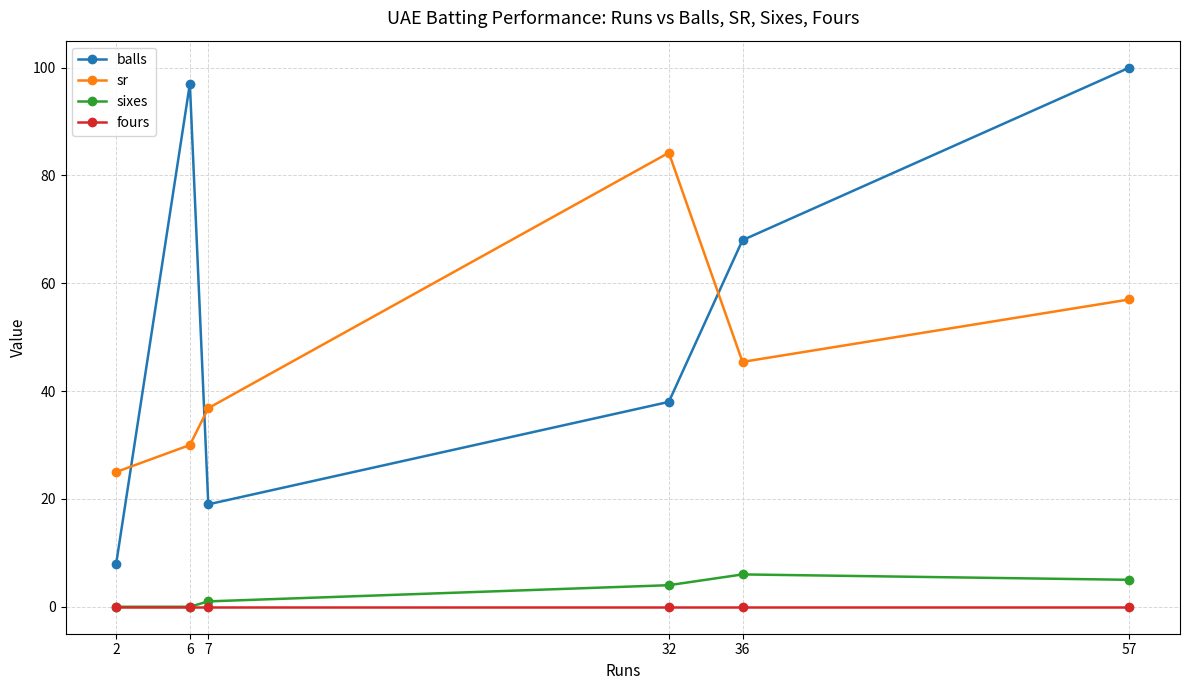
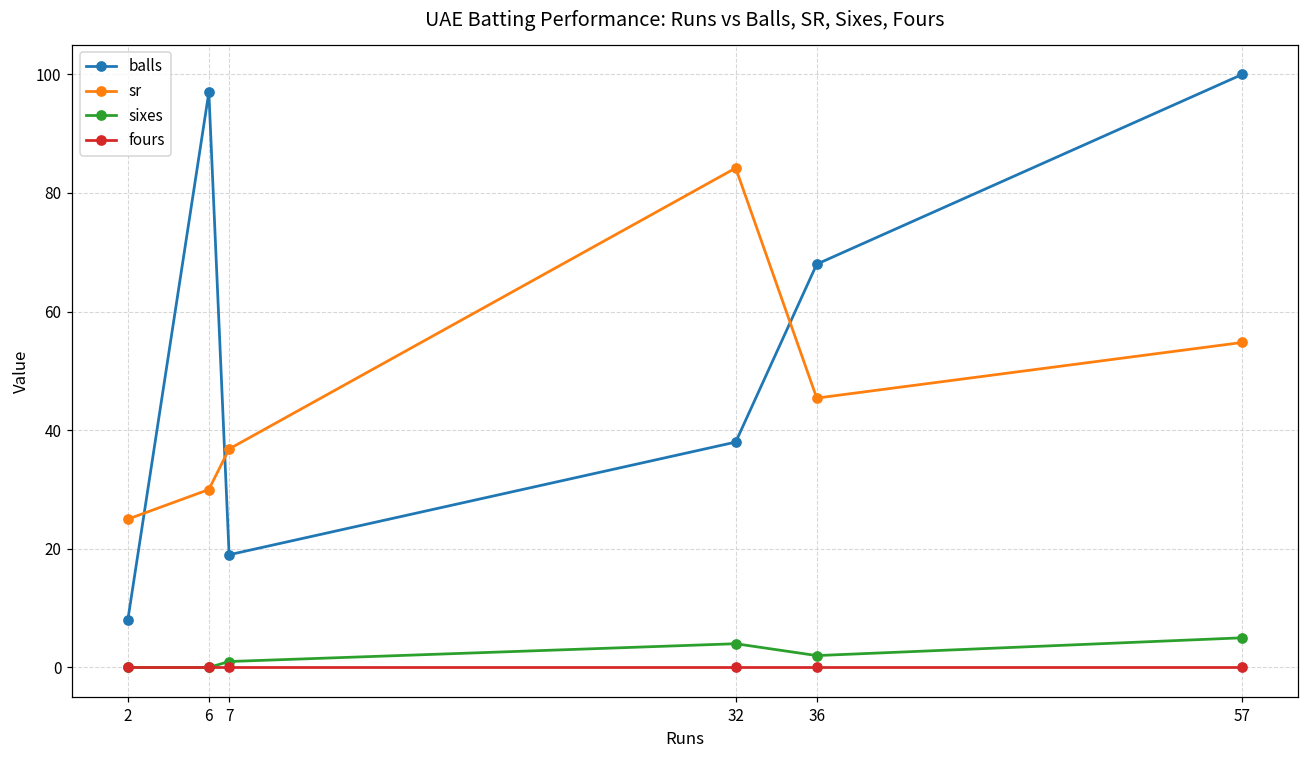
  {
    "balls": {
      "2": 8,
      "6": 97,
      "7": 19,
      "32": 38,
      "36": 68,
      "57": 100
    },
    "sr": {
      "2": 25,
      "6": 30,
      "7": 37,
      "32": 84,
      "36": 45,
-     "57": 57
+     "57": 55
    },
    "sixes": {
      "7": 1,
      "32": 4,
-     "36": 6,
+     "36": 2,
      "57": 5
    },
    "fours": {
      "7": 0,
      "32": 0,
      "36": 0,
      "57": 0
    }
  }
